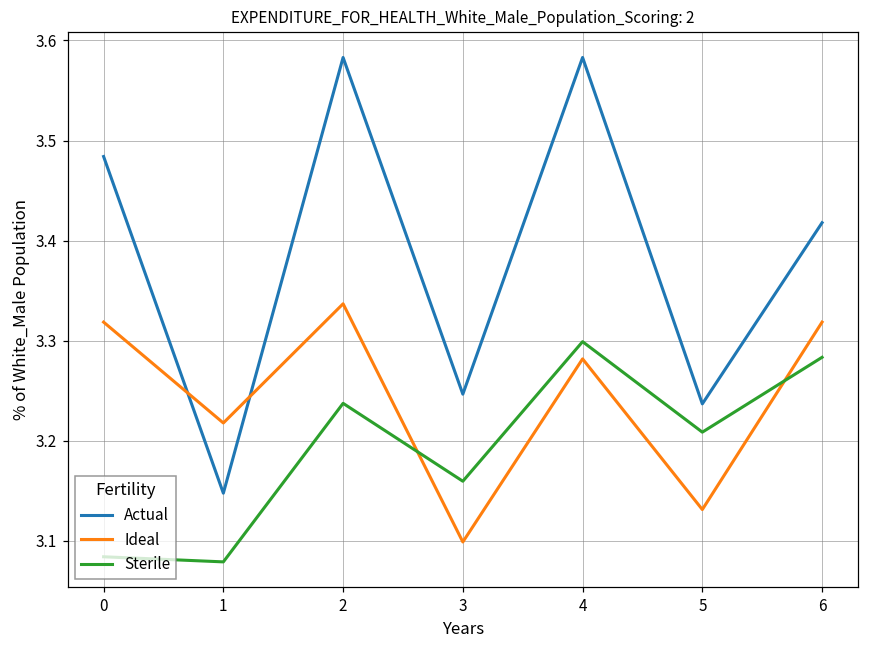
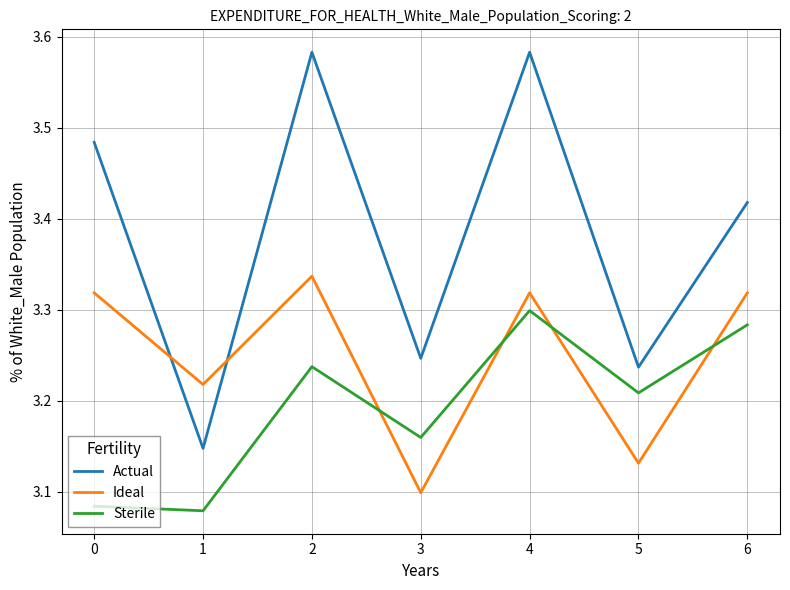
  {
    "Actual": {
      "0": 3.48,
      "1": 3.15,
      "2": 3.58,
      "3": 3.25,
      "4": 3.58,
      "5": 3.24,
      "6": 3.42
    },
    "Ideal": {
      "0": 3.32,
      "1": 3.22,
      "2": 3.34,
      "3": 3.10,
-     "4": 3.28,
+     "4": 3.32,
      "5": 3.13,
      "6": 3.32
    },
    "Sterile": {
      "1": 3.08,
      "2": 3.24,
      "3": 3.16,
      "4": 3.30,
      "5": 3.21,
      "6": 3.28
    }
  }
